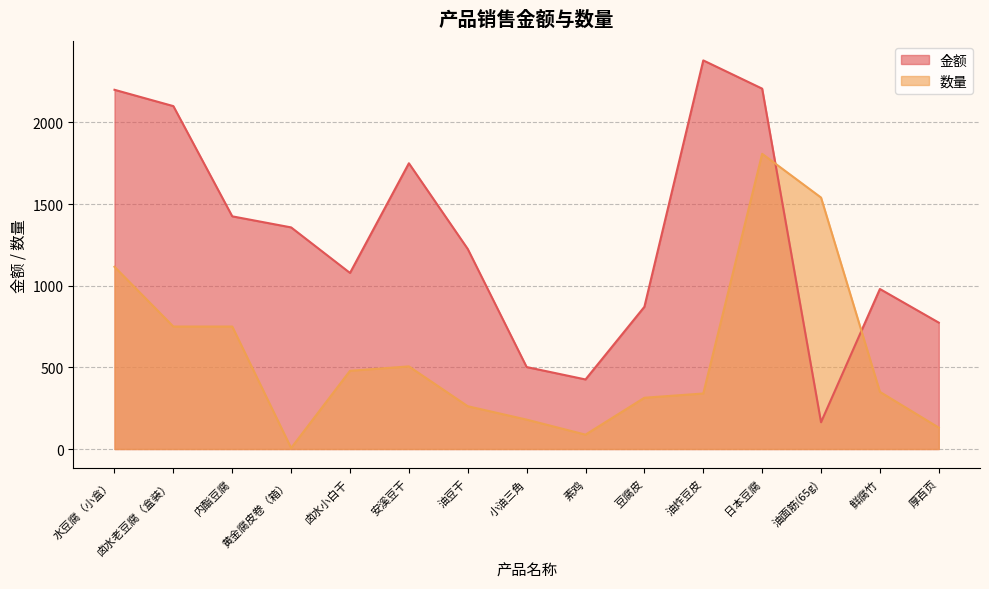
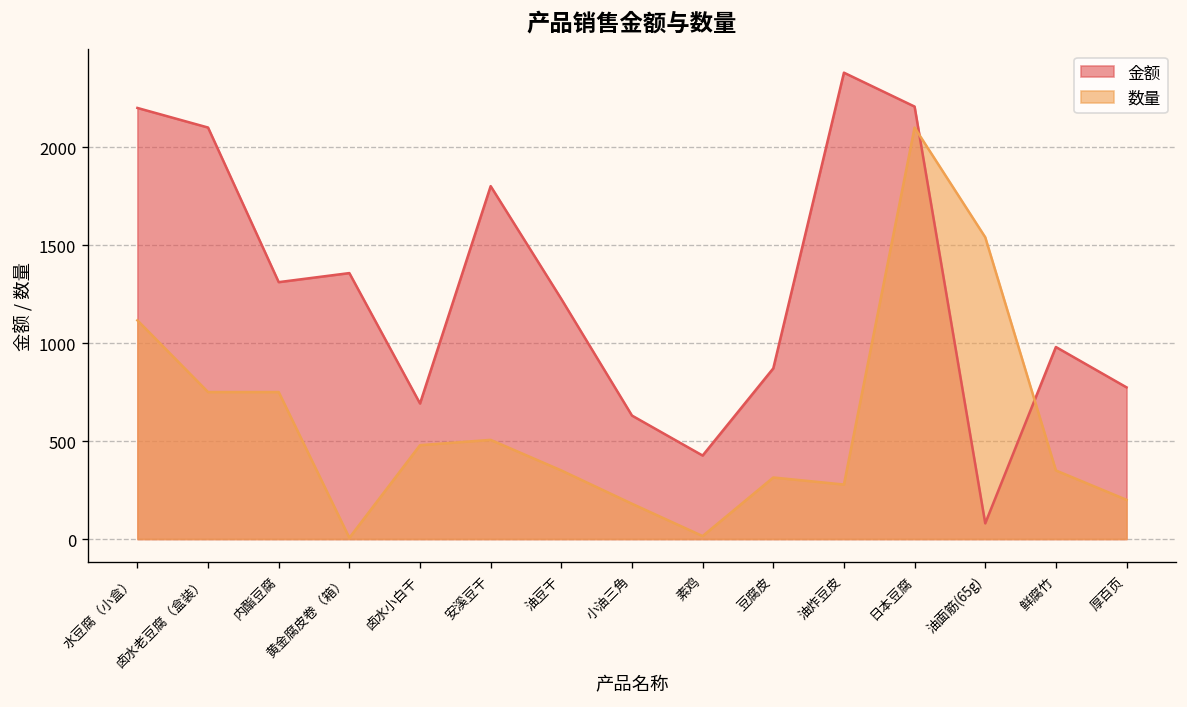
  {
    "金额": {
      "水豆腐（小盒）": 2200,
      "卤水老豆腐（盒装）": 2100,
-     "内酯豆腐": 1430,
+     "内酯豆腐": 1310,
      "黄金腐皮卷（箱）": 1360,
-     "卤水小白干": 1080,
-     "安溪豆干": 1750,
+     "卤水小白干": 690,
+     "安溪豆干": 1800,
      "油豆干": 1230,
-     "小油三角": 500,
+     "小油三角": 630,
      "素鸡": 430,
      "豆腐皮": 870,
      "油炸豆皮": 2380,
      "日本豆腐": 2210,
-     "油面筋(65g)": 160,
+     "油面筋(65g)": 80,
      "鲜腐竹": 980,
      "厚百页": 770
    },
    "数量": {
      "水豆腐（小盒）": 1120,
      "卤水老豆腐（盒装）": 750,
      "内酯豆腐": 750,
      "黄金腐皮卷（箱）": 10,
      "卤水小白干": 480,
      "安溪豆干": 510,
-     "油豆干": 260,
+     "油豆干": 350,
      "小油三角": 180,
-     "素鸡": 90,
+     "素鸡": 20,
      "豆腐皮": 310,
-     "油炸豆皮": 340,
-     "日本豆腐": 1810,
+     "油炸豆皮": 280,
+     "日本豆腐": 2100,
      "油面筋(65g)": 1540,
      "鲜腐竹": 350,
-     "厚百页": 130
+     "厚百页": 200
    }
  }
